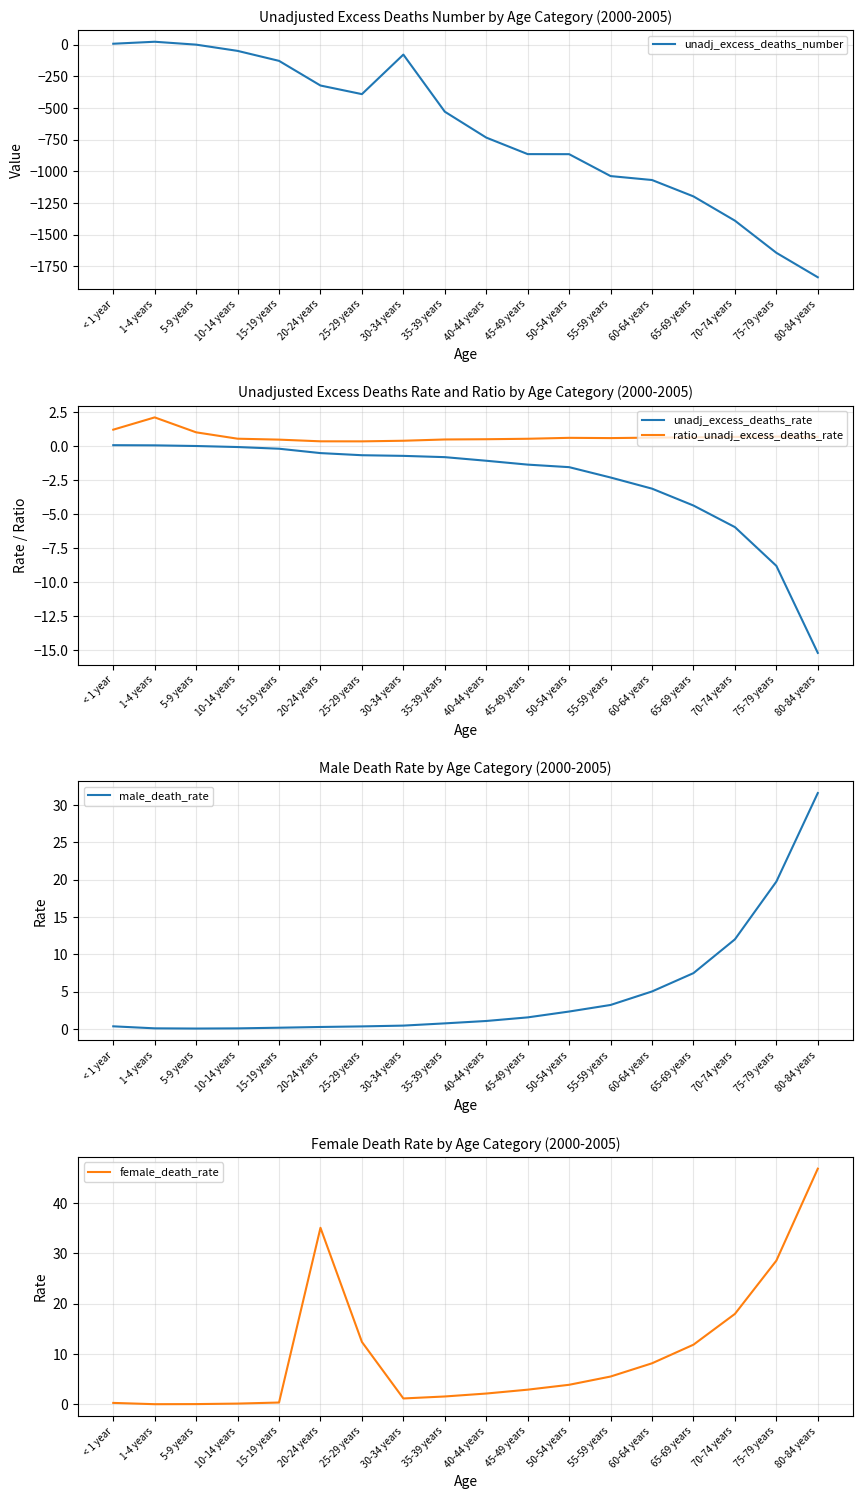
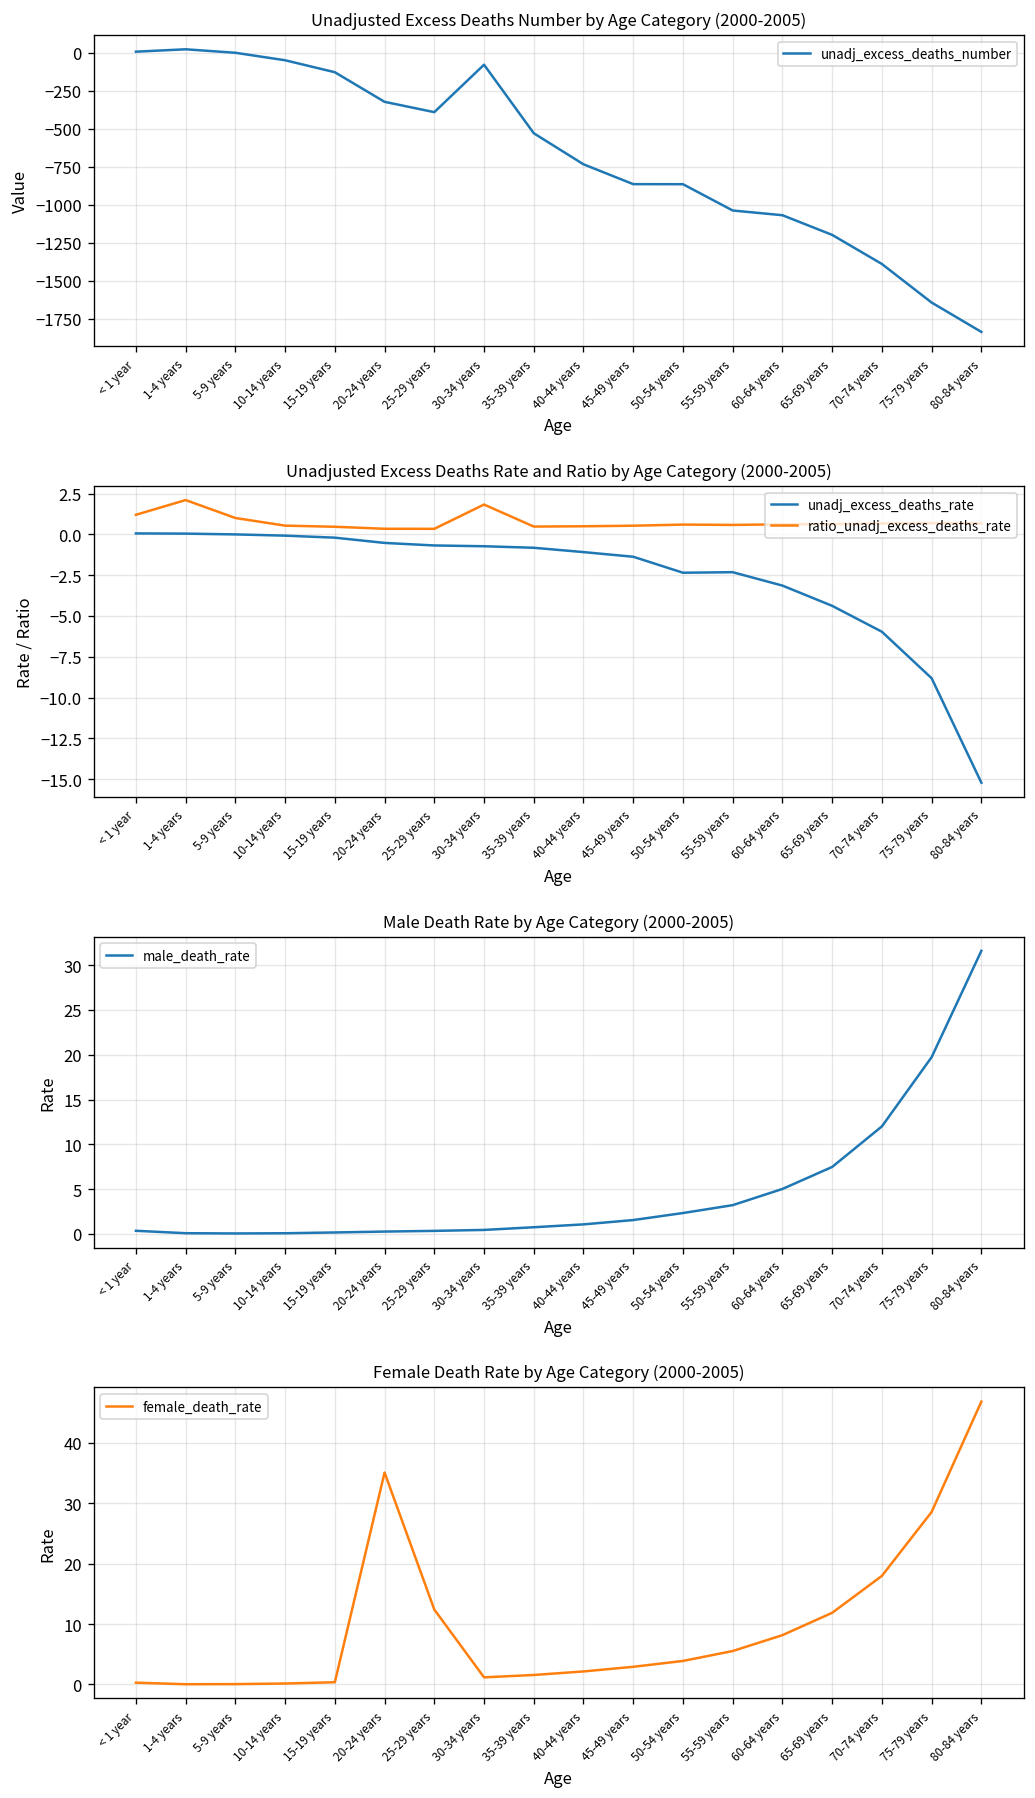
  {
    "Unadjusted Excess Deaths Number by Age Category (2000-2005)": {
      "< 1 year": 10,
      "1-4 years": 20,
      "5-9 years": 0,
      "10-14 years": -50,
      "15-19 years": -130,
      "20-24 years": -320,
      "25-29 years": -390,
      "30-34 years": -80,
      "35-39 years": -530,
      "40-44 years": -730,
      "45-49 years": -860,
      "50-54 years": -870,
      "55-59 years": -1040,
      "60-64 years": -1070,
      "65-69 years": -1200,
      "70-74 years": -1390,
      "75-79 years": -1640,
      "80-84 years": -1840
    },
    "Unadjusted Excess Deaths Rate and Ratio by Age Category (2000-2005)": {
      "unadj_excess_deaths_rate": {
        "< 1 year": 0.1,
        "1-4 years": 0.0,
        "5-9 years": 0.0,
        "10-14 years": -0.1,
        "15-19 years": -0.2,
        "20-24 years": -0.5,
        "25-29 years": -0.7,
        "30-34 years": -0.7,
        "35-39 years": -0.8,
        "40-44 years": -1.1,
        "45-49 years": -1.4,
-       "50-54 years": -1.6,
+       "50-54 years": -2.3,
        "55-59 years": -2.3,
        "60-64 years": -3.1,
        "65-69 years": -4.4,
        "70-74 years": -6.0,
        "75-79 years": -8.8,
        "80-84 years": -15.2
      },
      "ratio_unadj_excess_deaths_rate": {
        "< 1 year": 1.2,
        "1-4 years": 2.1,
        "5-9 years": 1.0,
        "10-14 years": 0.5,
        "15-19 years": 0.5,
        "20-24 years": 0.3,
        "25-29 years": 0.3,
-       "30-34 years": 0.4,
+       "30-34 years": 1.8,
        "35-39 years": 0.5,
        "40-44 years": 0.5,
        "45-49 years": 0.5,
        "50-54 years": 0.6,
        "55-59 years": 0.6
      }
    },
    "Male Death Rate by Age Category (2000-2005)": {
      "< 1 year": 0,
      "1-4 years": 0,
      "5-9 years": 0,
      "10-14 years": 0,
      "15-19 years": 0,
      "20-24 years": 0,
      "25-29 years": 0,
      "30-34 years": 0,
      "35-39 years": 1,
      "40-44 years": 1,
      "45-49 years": 2,
      "50-54 years": 2,
      "55-59 years": 3,
      "60-64 years": 5,
      "65-69 years": 7,
      "70-74 years": 12,
      "75-79 years": 20,
      "80-84 years": 32
    },
    "Female Death Rate by Age Category (2000-2005)": {
      "< 1 year": 0,
      "1-4 years": 0,
      "5-9 years": 0,
      "10-14 years": 0,
      "15-19 years": 0,
      "20-24 years": 35,
      "25-29 years": 12,
      "30-34 years": 1,
      "35-39 years": 2,
      "40-44 years": 2,
      "45-49 years": 3,
      "50-54 years": 4,
      "55-59 years": 6,
      "60-64 years": 8,
      "65-69 years": 12,
      "70-74 years": 18,
      "75-79 years": 29,
      "80-84 years": 47
    }
  }
